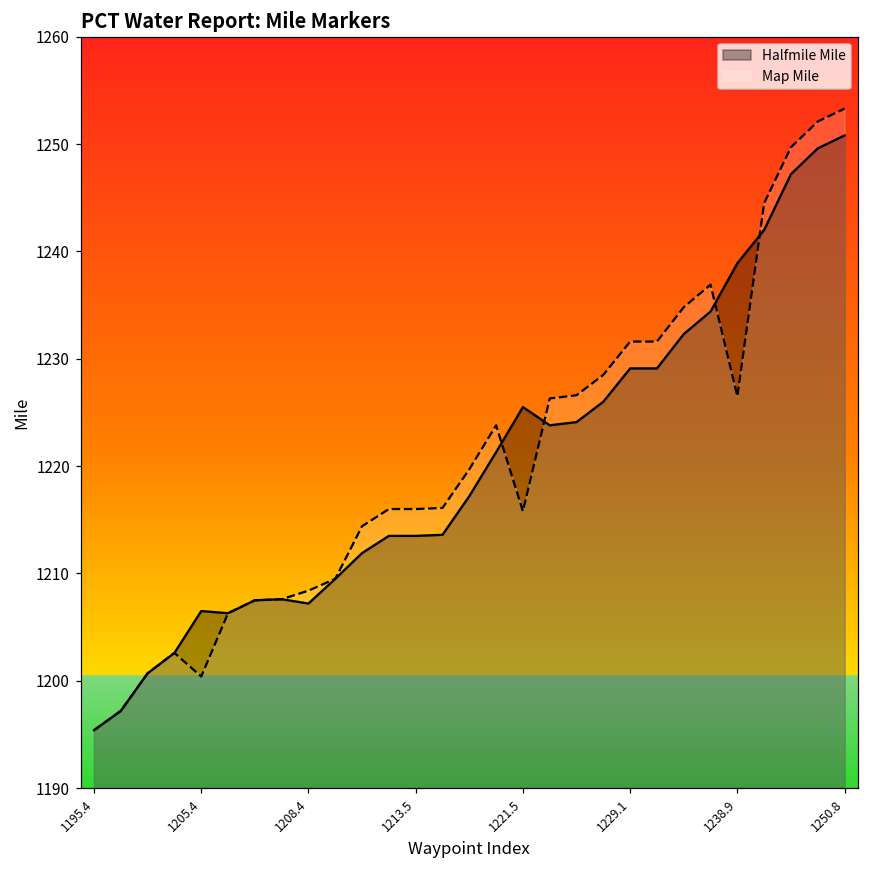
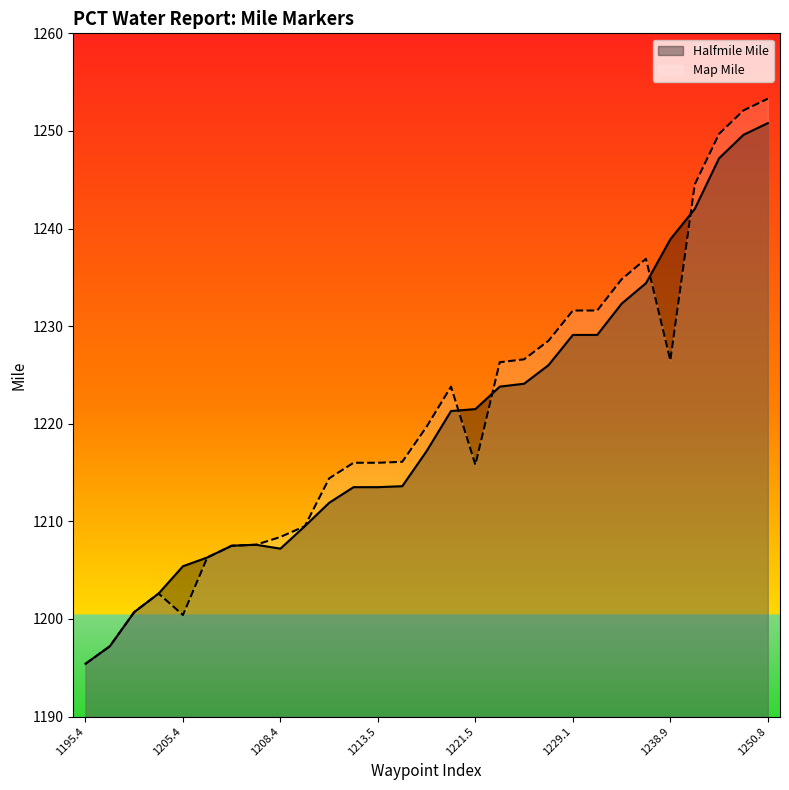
  {
    "Halfmile Mile": {
-     "1205.4": 1207,
+     "1205.4": 1205,
      "1208.4": 1207,
-     "1221.5": 1226,
+     "1221.5": 1222,
      "1238.9": 1239,
      "1250.8": 1251
    },
    "Map Mile": {
      "1205.4": 1200,
      "1208.4": 1208,
      "1221.5": 1216,
      "1238.9": 1227,
      "1250.8": 1253
    }
  }
